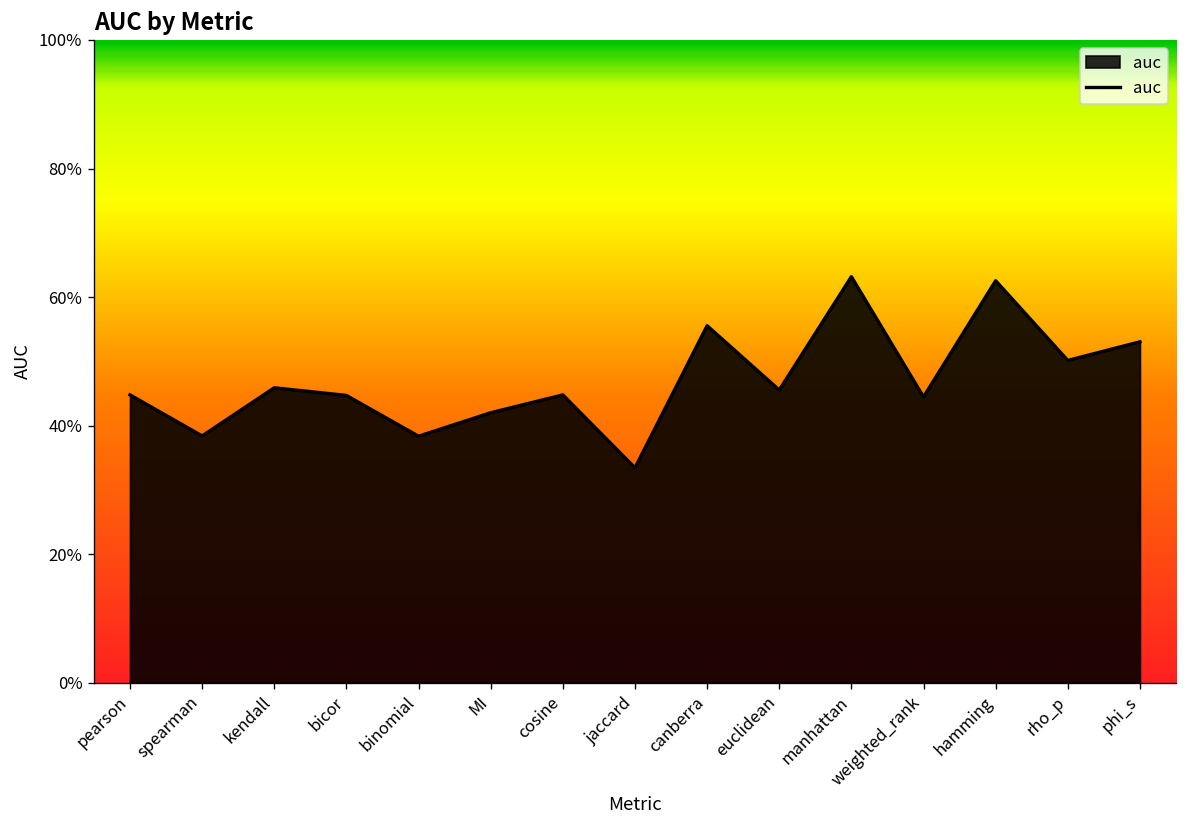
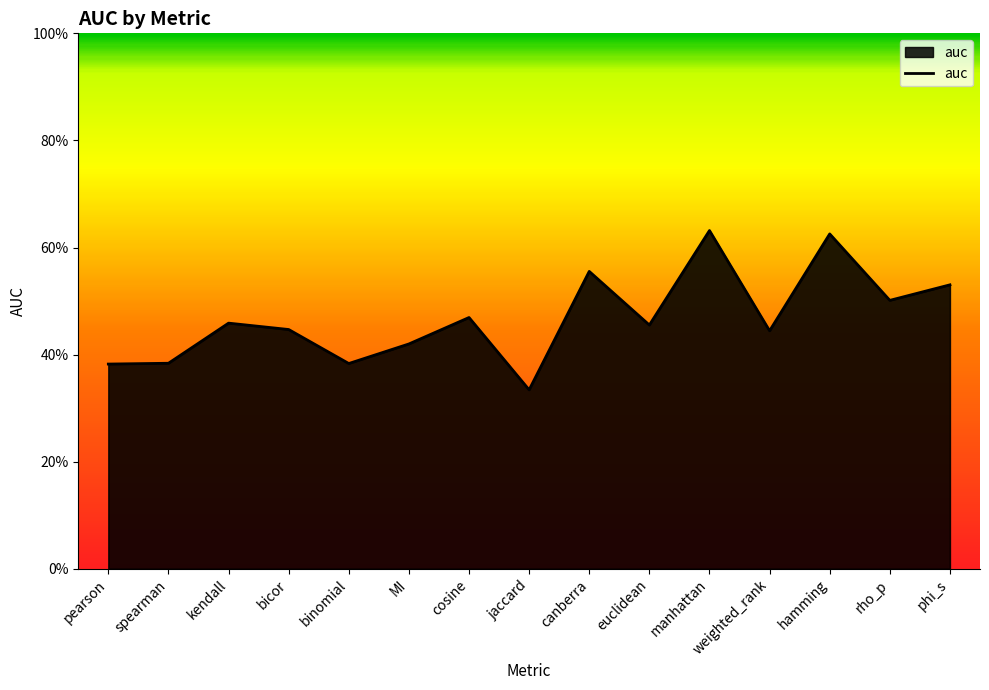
  {
-   "pearson": "45%",
+   "pearson": "38%",
    "spearman": "38%",
    "kendall": "46%",
    "bicor": "45%",
    "binomial": "38%",
    "MI": "42%",
-   "cosine": "45%",
+   "cosine": "47%",
    "jaccard": "33%",
    "canberra": "56%",
    "euclidean": "46%",
    "manhattan": "63%",
    "weighted_rank": "44%",
    "hamming": "63%",
    "rho_p": "50%",
    "phi_s": "53%"
  }
